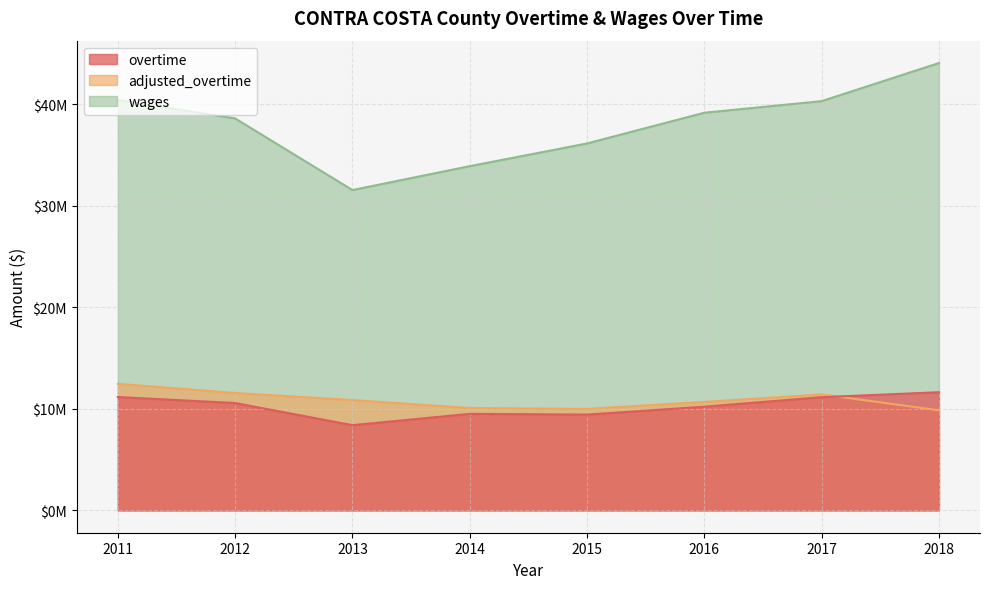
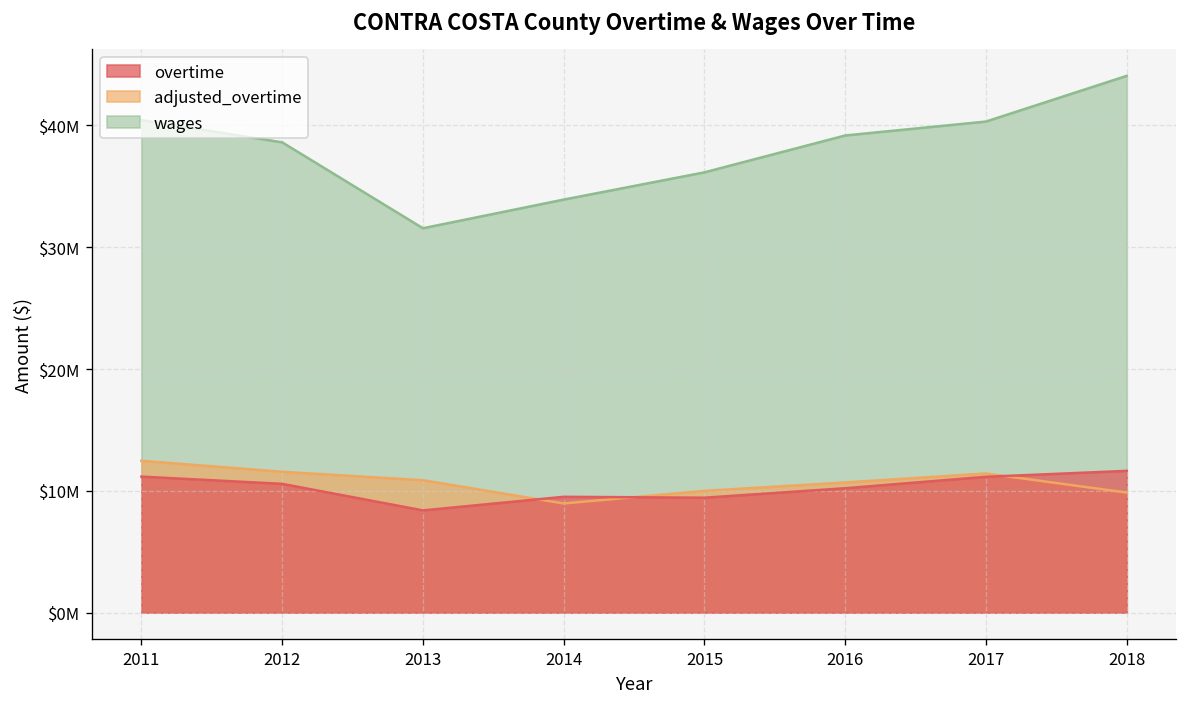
  {
    "wages": {
      "2012": "$38600000",
      "2013": "$31600000",
      "2014": "$33900000",
      "2015": "$36100000",
      "2016": "$39200000",
      "2017": "$40300000",
      "2018": "$44100000"
    },
    "adjusted_overtime": {
      "2011": "$12500000",
      "2012": "$11600000",
      "2013": "$10900000",
-     "2014": "$10100000",
+     "2014": "$9000000",
      "2015": "$10000000",
      "2016": "$10700000",
      "2017": "$11400000",
      "2018": "$9900000"
    },
    "overtime": {
      "2011": "$11200000",
      "2012": "$10600000",
      "2013": "$8400000",
      "2014": "$9500000",
      "2015": "$9400000",
      "2016": "$10200000",
      "2017": "$11200000",
      "2018": "$11600000"
    }
  }
